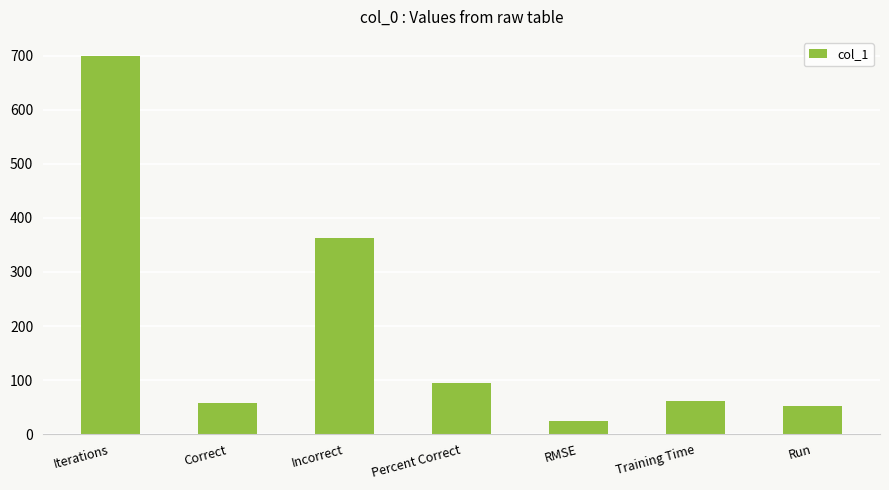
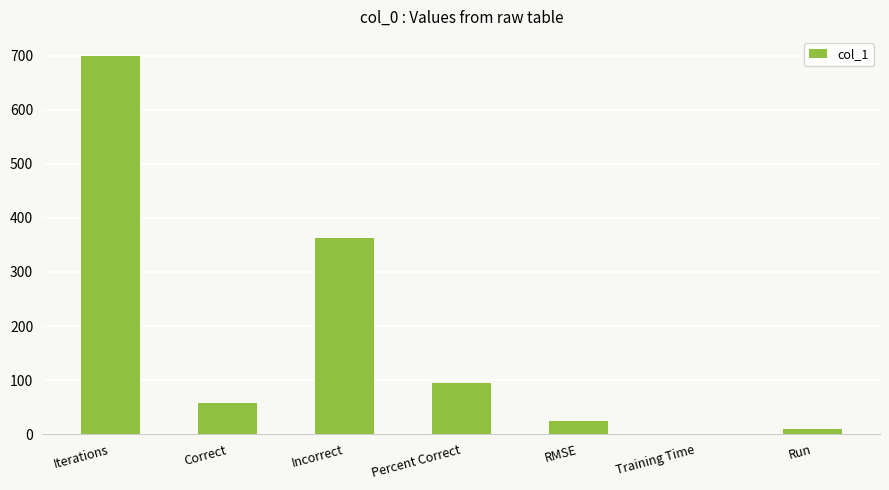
  {
    "Iterations": 700,
    "Correct": 60,
    "Incorrect": 360,
    "Percent Correct": 90,
    "RMSE": 20,
-   "Training Time": 60,
-   "Run": 50
+   "Training Time": 0,
+   "Run": 10
  }
